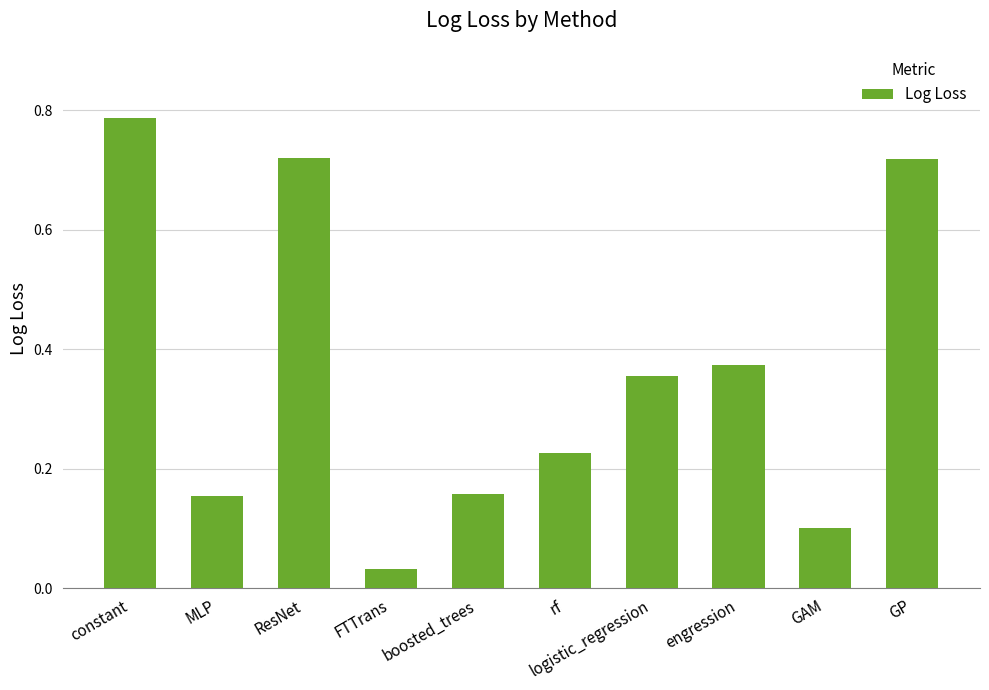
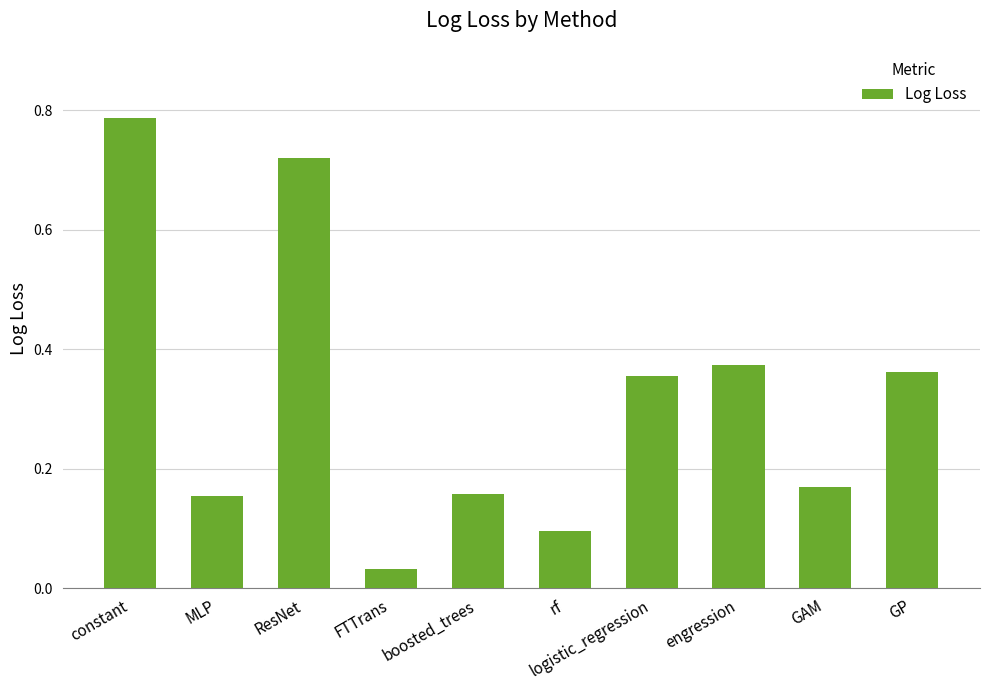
  {
    "constant": 0.79,
    "MLP": 0.15,
    "ResNet": 0.72,
    "FTTrans": 0.03,
    "boosted_trees": 0.16,
-   "rf": 0.23,
+   "rf": 0.10,
    "logistic_regression": 0.36,
    "engression": 0.37,
-   "GAM": 0.10,
-   "GP": 0.72
+   "GAM": 0.17,
+   "GP": 0.36
  }
